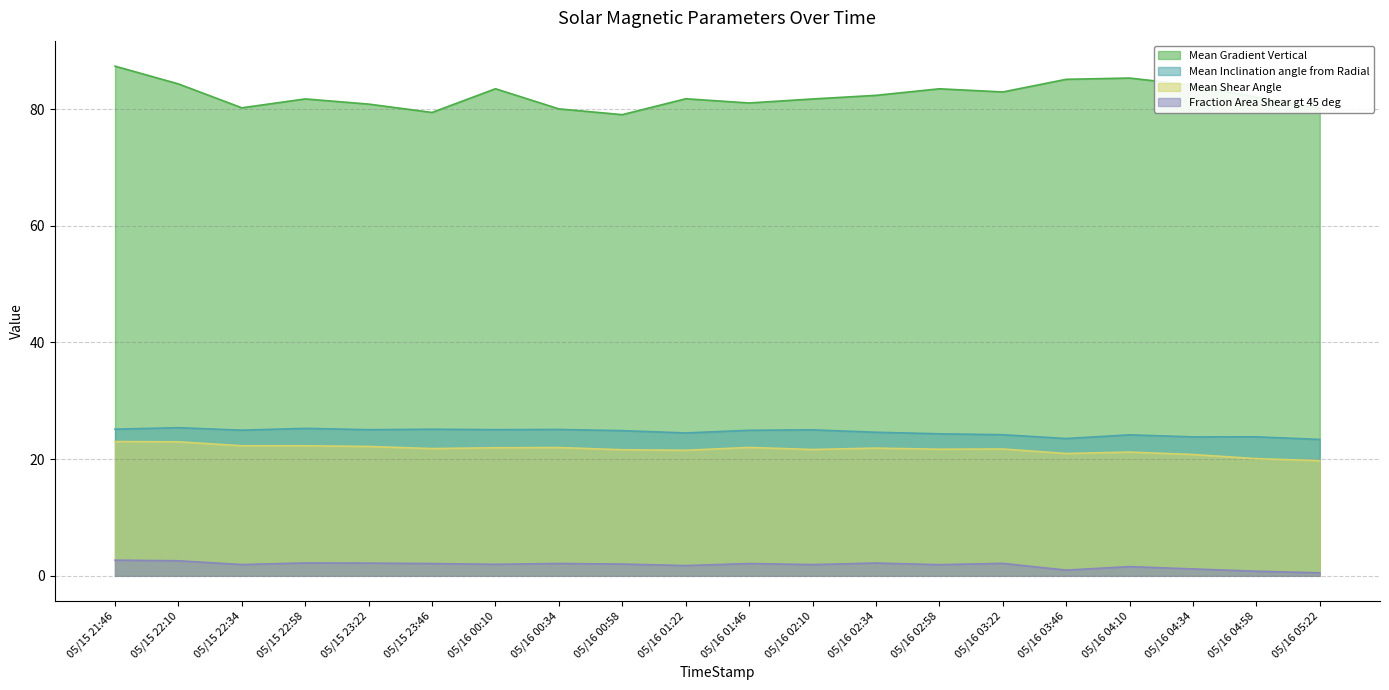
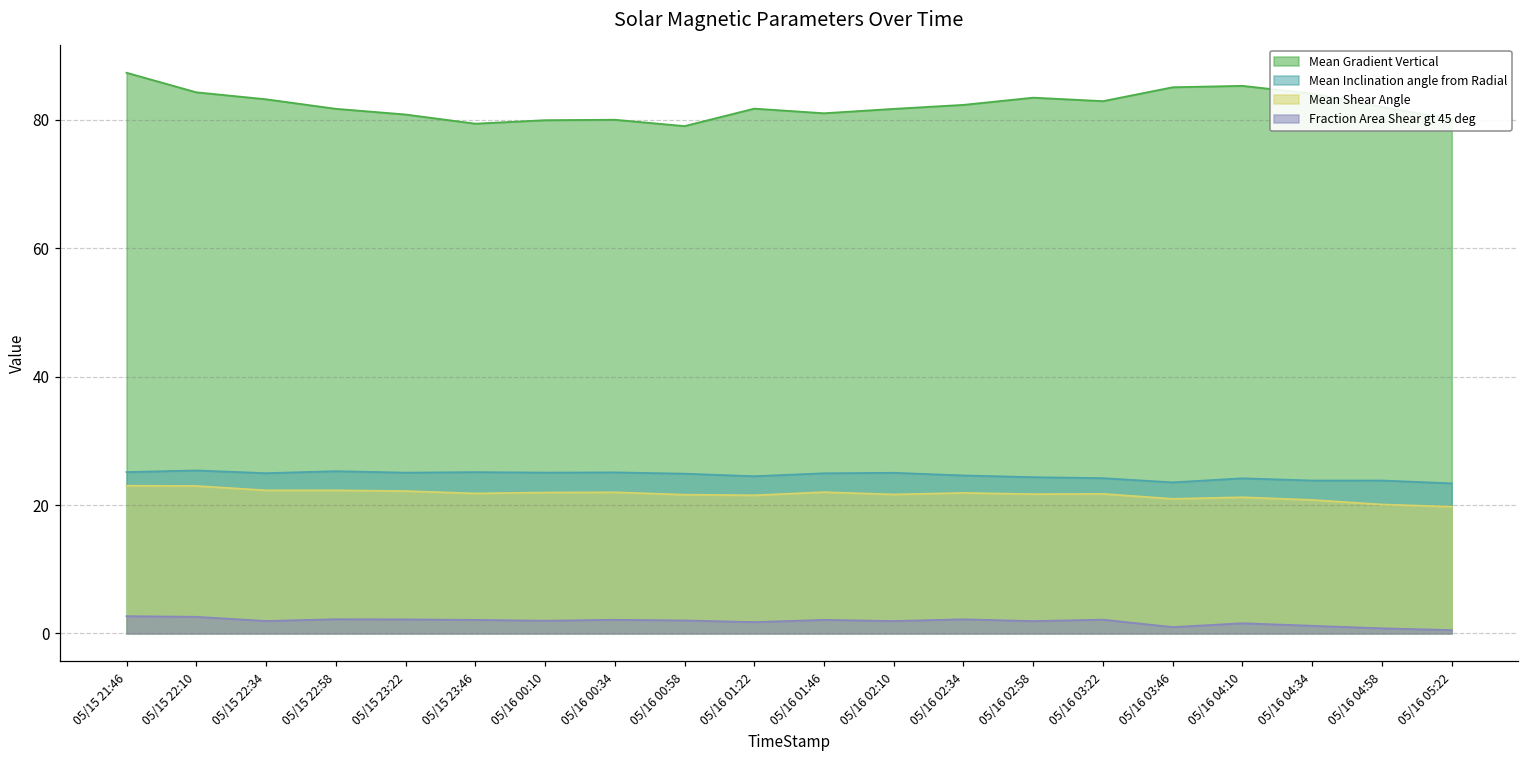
  {
    "Mean Gradient Vertical": {
      "05/15 21:46": 87,
      "05/15 22:10": 84,
-     "05/15 22:34": 80,
+     "05/15 22:34": 83,
      "05/15 22:58": 82,
      "05/15 23:22": 81,
      "05/15 23:46": 79,
-     "05/16 00:10": 83,
+     "05/16 00:10": 80,
      "05/16 00:34": 80,
      "05/16 00:58": 79,
      "05/16 01:22": 82,
      "05/16 01:46": 81,
      "05/16 02:10": 82,
      "05/16 02:34": 82,
      "05/16 02:58": 83,
      "05/16 03:22": 83,
      "05/16 03:46": 85,
      "05/16 04:10": 85
    },
    "Mean Shear Angle": {
      "05/15 21:46": 23,
      "05/15 22:10": 23,
      "05/15 22:34": 22,
      "05/15 22:58": 22,
      "05/15 23:22": 22,
      "05/15 23:46": 22,
      "05/16 00:10": 22,
      "05/16 00:34": 22,
      "05/16 00:58": 22,
      "05/16 01:22": 22,
      "05/16 01:46": 22,
      "05/16 02:10": 22,
      "05/16 02:34": 22,
      "05/16 02:58": 22,
      "05/16 03:22": 22,
      "05/16 03:46": 21,
      "05/16 04:10": 21,
      "05/16 04:34": 21,
      "05/16 04:58": 20,
      "05/16 05:22": 20
    }
  }
